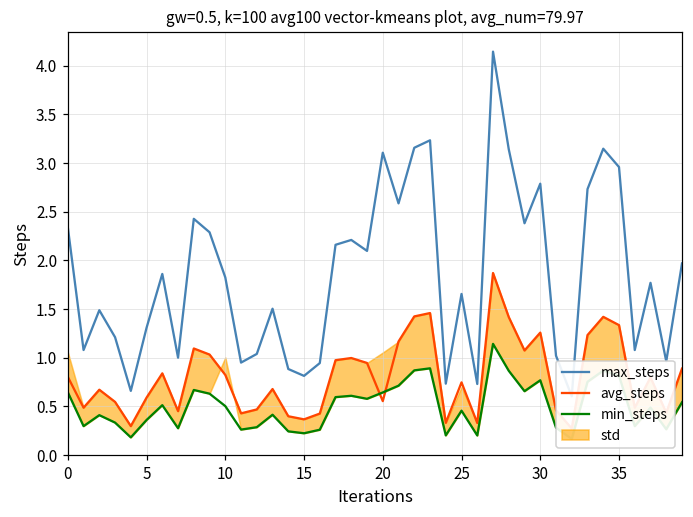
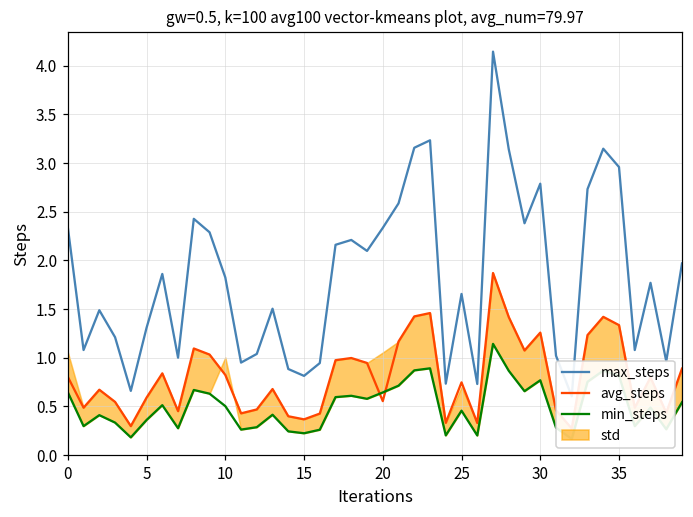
  {
    "max_steps": {
      "0": 2.3,
      "5": 1.3,
      "10": 1.8,
      "15": 0.8,
-     "20": 3.1,
+     "20": 2.3,
      "25": 1.7,
      "30": 2.8,
      "35": 3.0
    },
    "avg_steps": {
      "0": 0.8,
      "10": 0.8,
      "20": 0.6,
      "25": 0.7
    },
    "min_steps": {
      "0": 0.6,
      "5": 0.4,
      "10": 0.5,
      "15": 0.2,
      "20": 0.6,
      "25": 0.5,
      "30": 0.8
    }
  }
